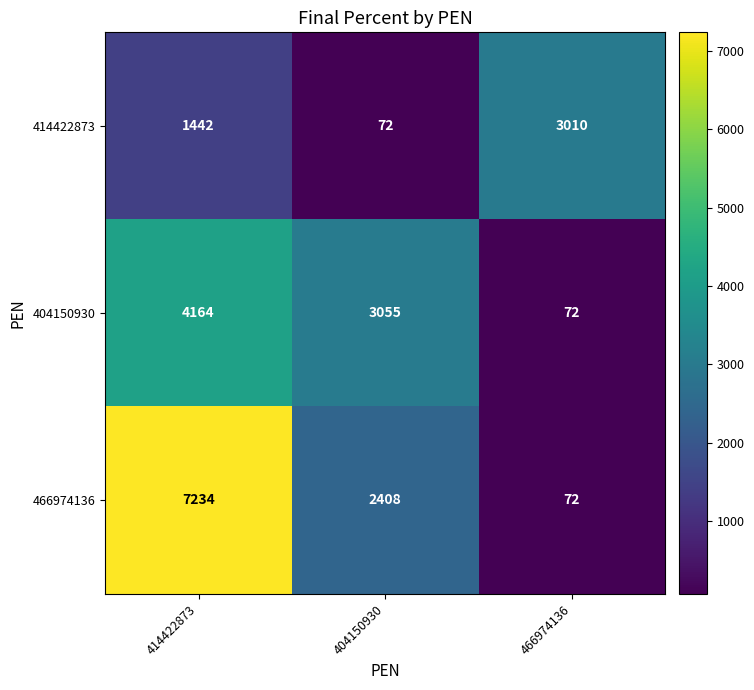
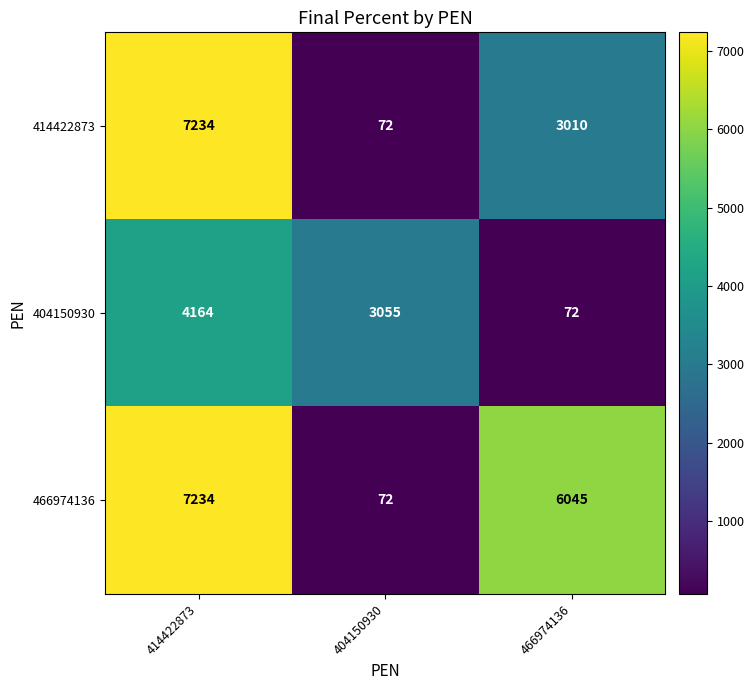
  {
    "414422873": {
-     "414422873": 1442,
+     "414422873": 7234,
      "404150930": 72,
      "466974136": 3010
    },
    "404150930": {
      "414422873": 4164,
      "404150930": 3055,
      "466974136": 72
    },
    "466974136": {
      "414422873": 7234,
-     "404150930": 2408,
-     "466974136": 72
+     "404150930": 72,
+     "466974136": 6045
    }
  }
